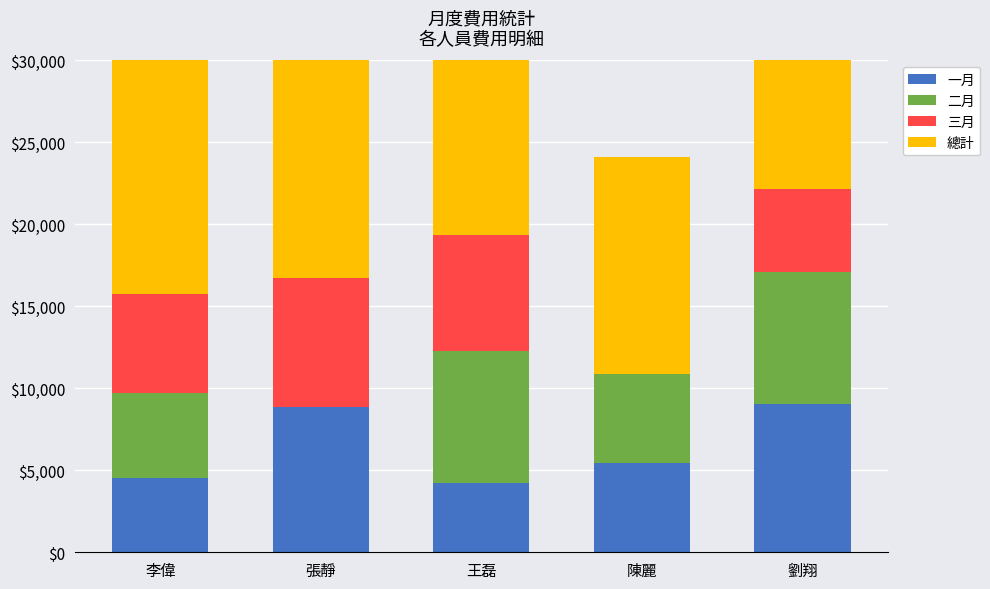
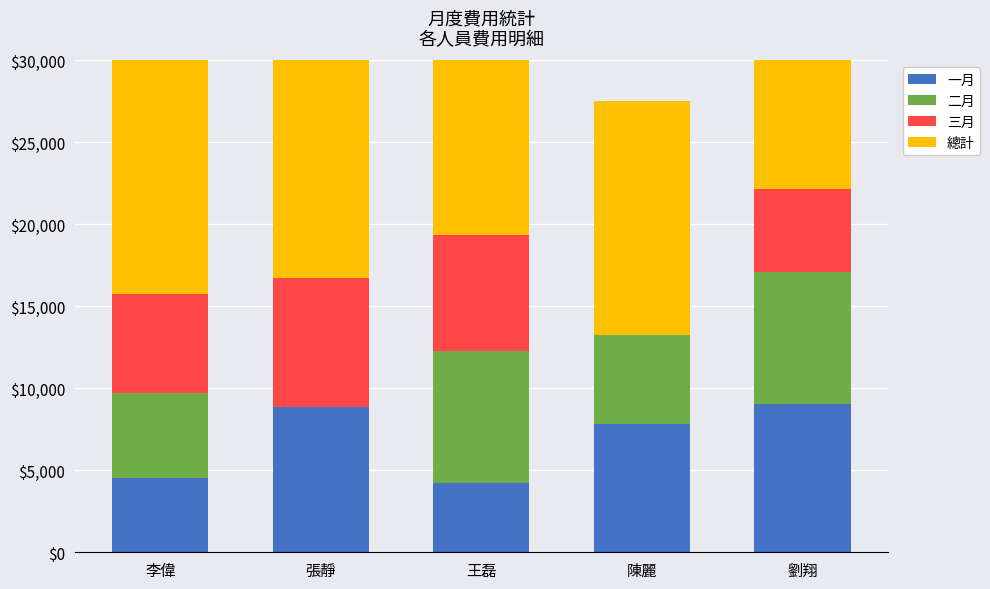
  {
    "一月": {
      "李偉": "$4,600",
      "張靜": "$8,900",
      "王磊": "$4,200",
-     "陳麗": "$5,400",
+     "陳麗": "$7,800",
      "劉翔": "$9,000"
    },
    "二月": {
      "李偉": "$5,200",
      "張靜": "$0",
      "王磊": "$8,000",
      "陳麗": "$5,400",
      "劉翔": "$8,000"
    },
    "三月": {
      "李偉": "$6,000",
      "張靜": "$7,800",
      "王磊": "$7,100",
      "陳麗": "$0",
      "劉翔": "$5,100"
    },
    "總計": {
-     "陳麗": "$13,200"
+     "陳麗": "$14,300"
    }
  }
